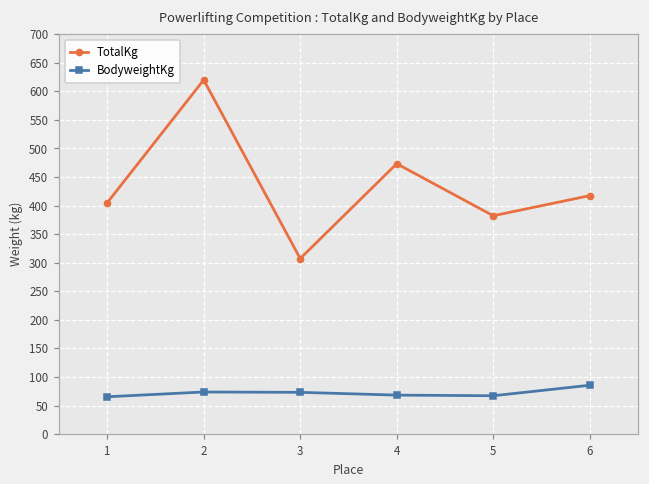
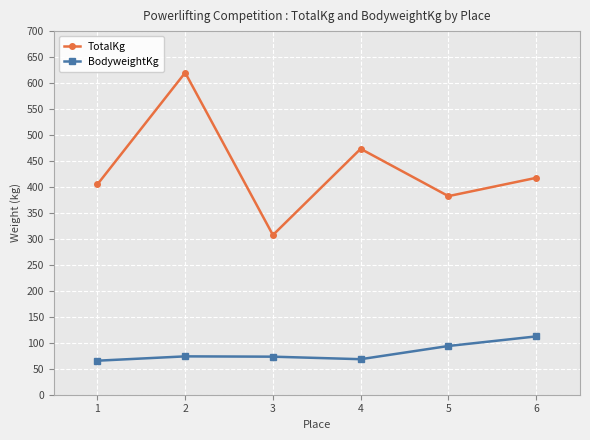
  {
    "TotalKg": {
      "1": 410,
      "2": 620,
      "3": 310,
      "4": 470,
      "5": 380,
      "6": 420
    },
    "BodyweightKg": {
      "1": 70,
      "2": 70,
      "3": 70,
      "4": 70,
-     "5": 70,
-     "6": 90
+     "5": 90,
+     "6": 110
    }
  }
